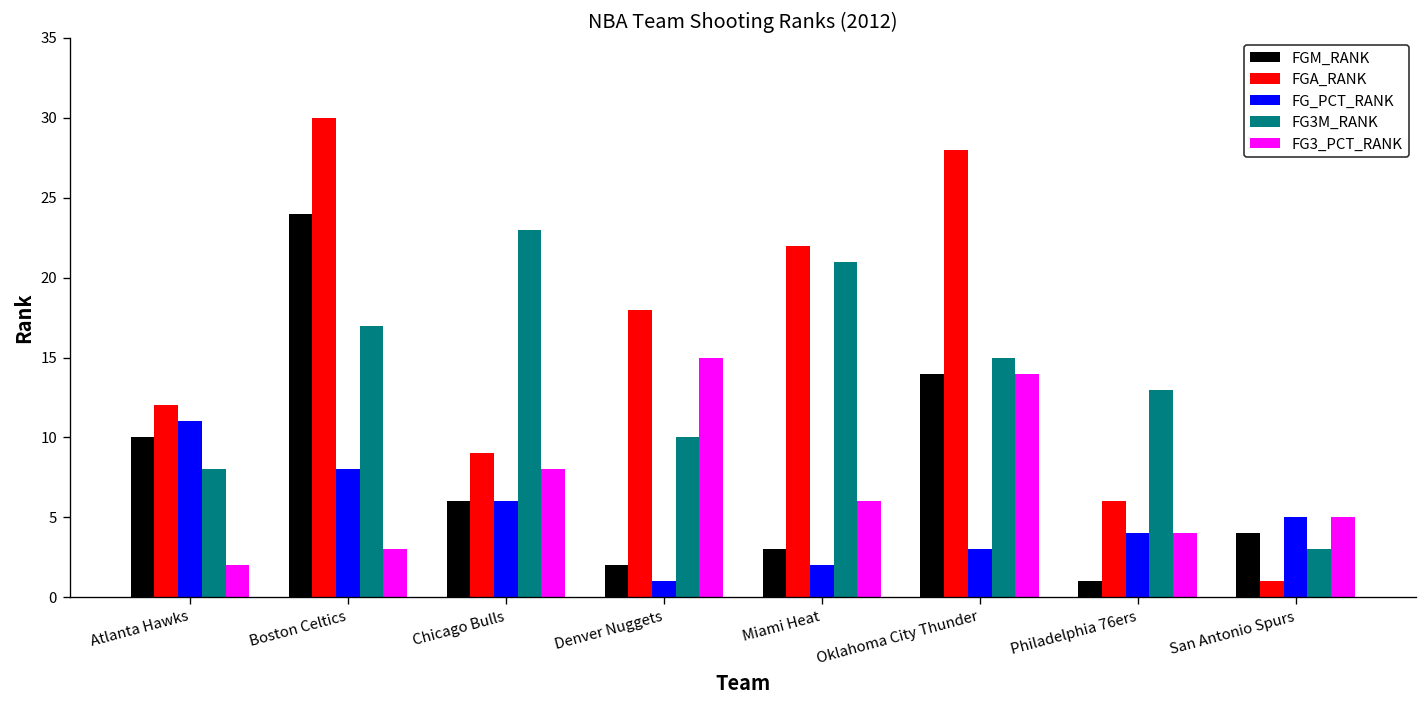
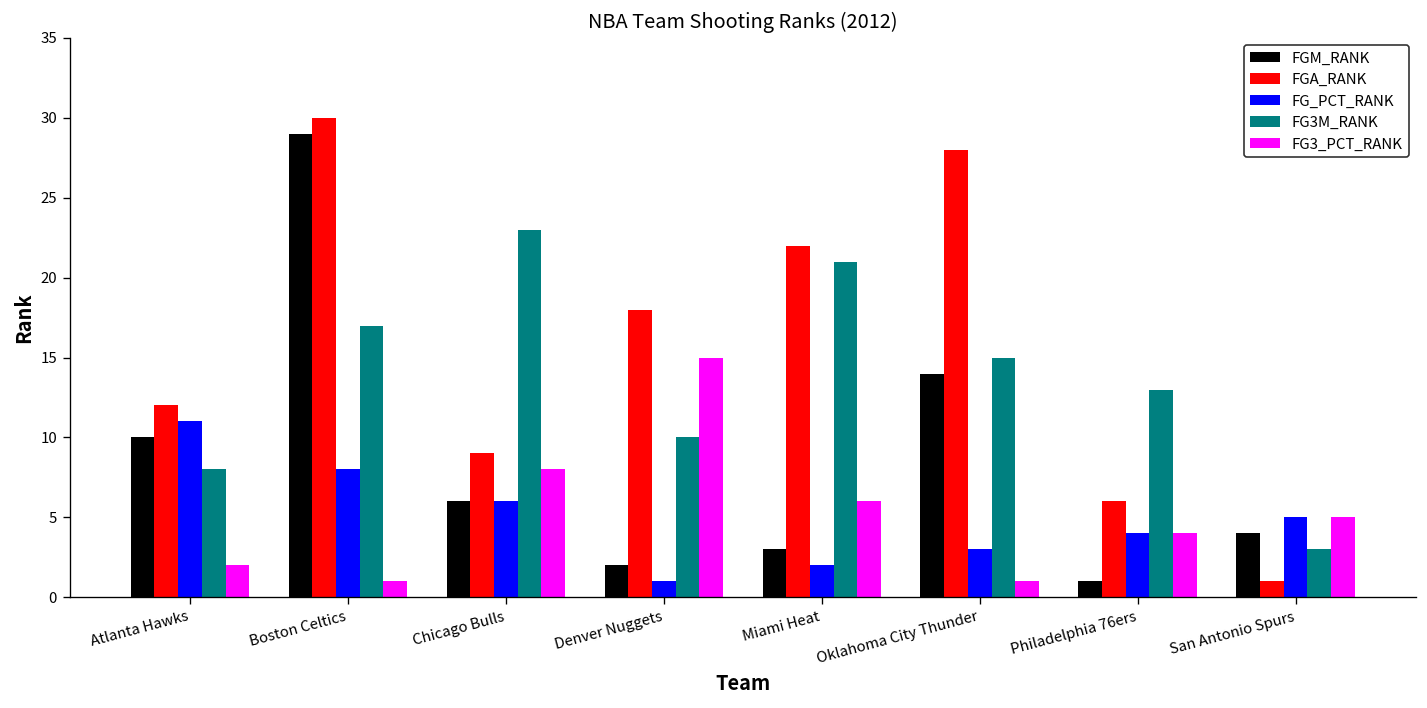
  {
    "FGM_RANK": {
      "Atlanta Hawks": 10,
-     "Boston Celtics": 24,
+     "Boston Celtics": 29,
      "Chicago Bulls": 6,
      "Denver Nuggets": 2,
      "Miami Heat": 3,
      "Oklahoma City Thunder": 14,
      "Philadelphia 76ers": 1,
      "San Antonio Spurs": 4
    },
    "FGA_RANK": {
      "Atlanta Hawks": 12,
      "Boston Celtics": 30,
      "Chicago Bulls": 9,
      "Denver Nuggets": 18,
      "Miami Heat": 22,
      "Oklahoma City Thunder": 28,
      "Philadelphia 76ers": 6,
      "San Antonio Spurs": 1
    },
    "FG_PCT_RANK": {
      "Atlanta Hawks": 11,
      "Boston Celtics": 8,
      "Chicago Bulls": 6,
      "Denver Nuggets": 1,
      "Miami Heat": 2,
      "Oklahoma City Thunder": 3,
      "Philadelphia 76ers": 4,
      "San Antonio Spurs": 5
    },
    "FG3M_RANK": {
      "Atlanta Hawks": 8,
      "Boston Celtics": 17,
      "Chicago Bulls": 23,
      "Denver Nuggets": 10,
      "Miami Heat": 21,
      "Oklahoma City Thunder": 15,
      "Philadelphia 76ers": 13,
      "San Antonio Spurs": 3
    },
    "FG3_PCT_RANK": {
      "Atlanta Hawks": 2,
-     "Boston Celtics": 3,
+     "Boston Celtics": 1,
      "Chicago Bulls": 8,
      "Denver Nuggets": 15,
      "Miami Heat": 6,
-     "Oklahoma City Thunder": 14,
+     "Oklahoma City Thunder": 1,
      "Philadelphia 76ers": 4,
      "San Antonio Spurs": 5
    }
  }
